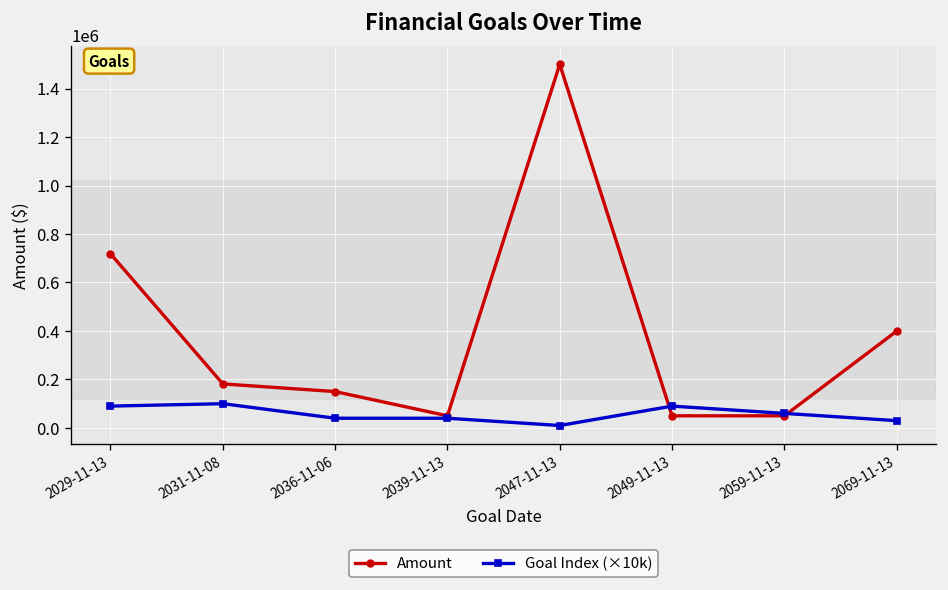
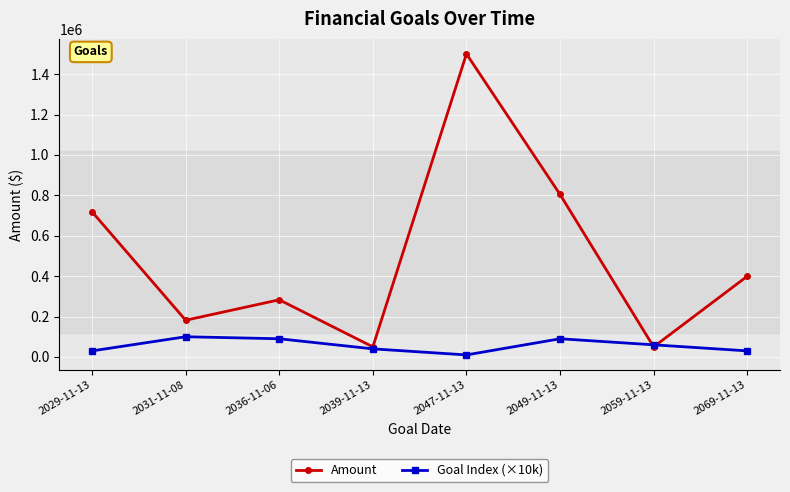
  {
    "Amount": {
      "2029-11-13": 720000,
      "2031-11-08": 180000,
-     "2036-11-06": 150000,
+     "2036-11-06": 280000,
      "2047-11-13": 1500000,
-     "2049-11-13": 50000,
+     "2049-11-13": 800000,
      "2069-11-13": 400000
    },
    "Goal Index (×10k)": {
-     "2029-11-13": 90000,
+     "2029-11-13": 30000,
      "2031-11-08": 100000,
-     "2036-11-06": 40000,
+     "2036-11-06": 90000,
      "2047-11-13": 10000,
      "2049-11-13": 90000,
      "2069-11-13": 30000
    }
  }
